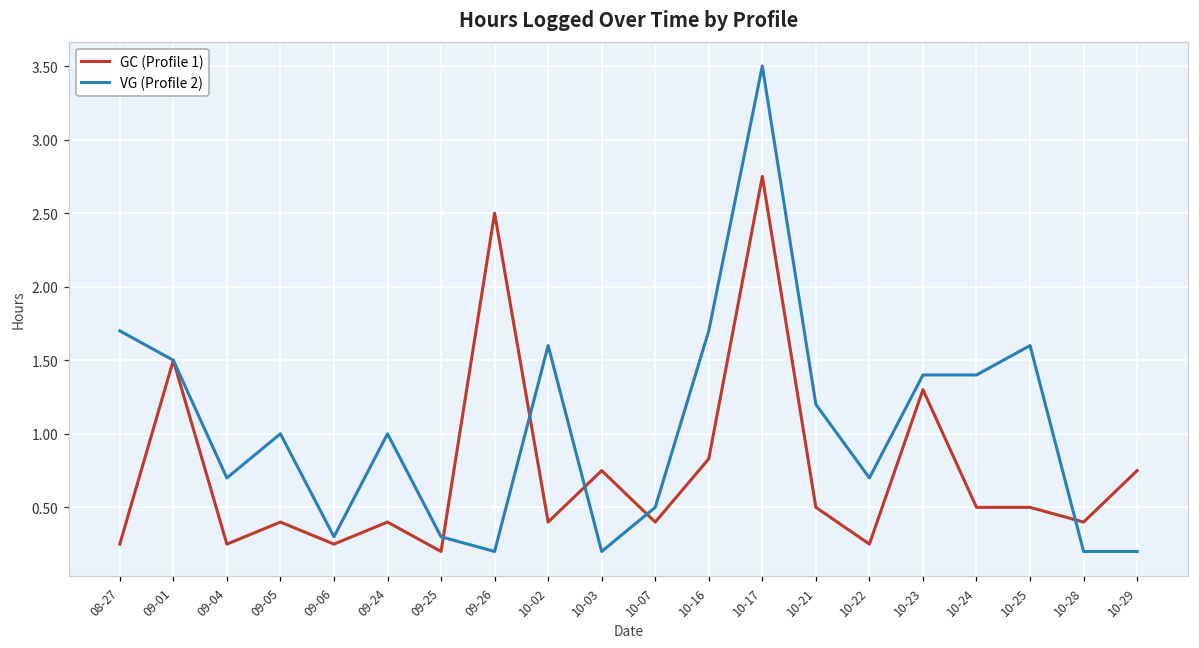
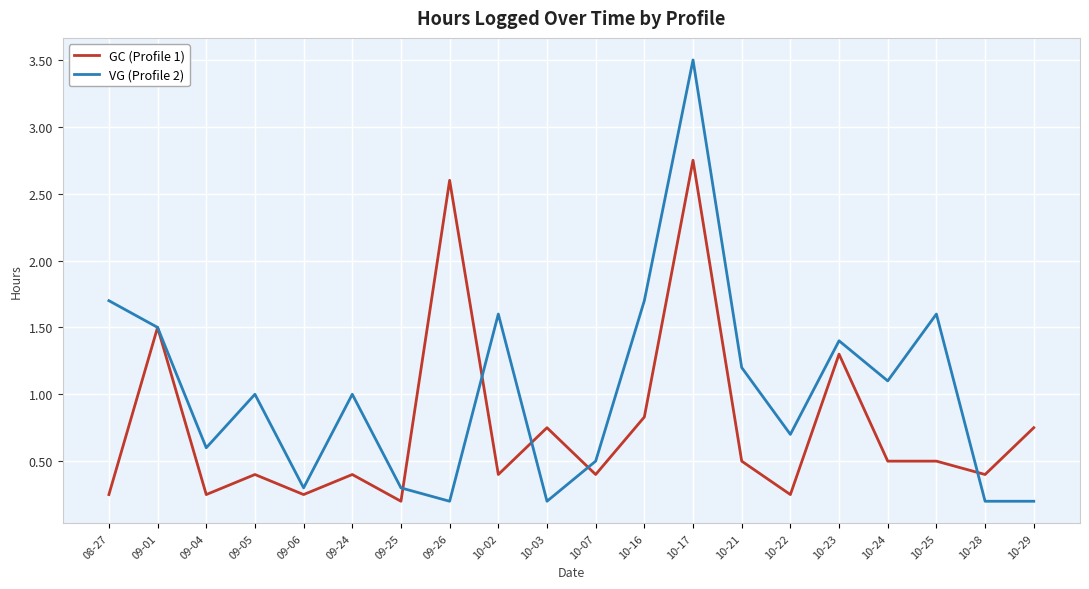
  {
    "GC (Profile 1)": {
      "08-27": 0.25,
      "09-04": 0.25,
      "09-05": 0.4,
      "09-06": 0.25,
      "09-24": 0.4,
      "09-25": 0.2,
-     "09-26": 2.5,
+     "09-26": 2.6,
      "10-02": 0.4,
      "10-03": 0.75,
      "10-07": 0.4,
      "10-16": 0.83,
      "10-17": 2.75,
      "10-21": 0.5,
      "10-22": 0.25,
      "10-23": 1.3,
      "10-24": 0.5,
      "10-25": 0.5,
      "10-28": 0.4,
      "10-29": 0.75
    },
    "VG (Profile 2)": {
      "08-27": 1.7,
-     "09-04": 0.7,
+     "09-04": 0.6,
      "09-05": 1.0,
      "09-06": 0.3,
      "09-24": 1.0,
      "09-25": 0.3,
      "09-26": 0.2,
      "10-02": 1.6,
      "10-03": 0.2,
      "10-07": 0.5,
      "10-16": 1.7,
      "10-17": 3.5,
      "10-21": 1.2,
      "10-22": 0.7,
      "10-23": 1.4,
-     "10-24": 1.4,
+     "10-24": 1.1,
      "10-25": 1.6,
      "10-28": 0.2,
      "10-29": 0.2
    }
  }
